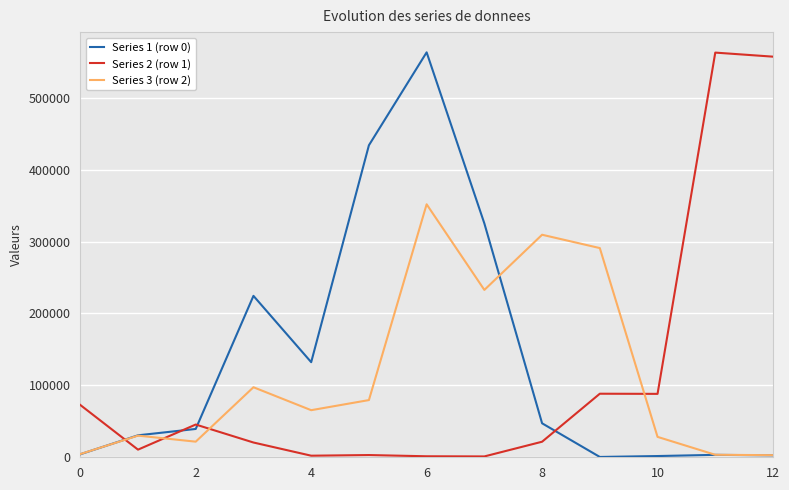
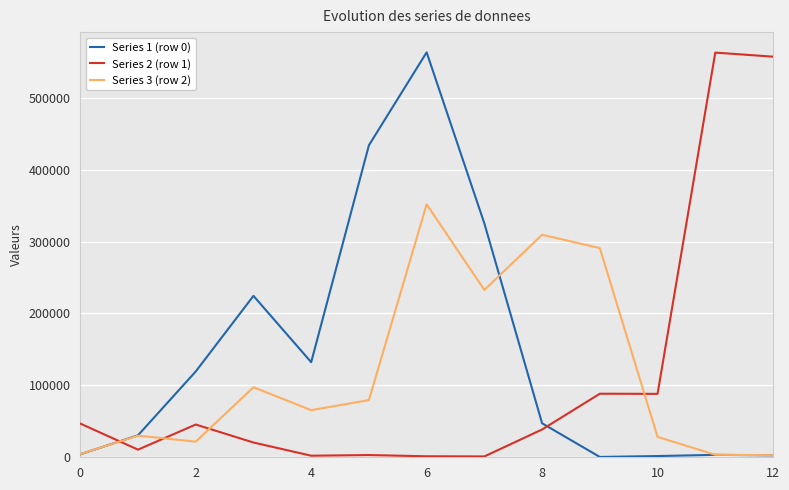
  {
    "Series 1 (row 0)": {
-     "2": 40000,
+     "2": 120000,
      "4": 130000,
      "6": 560000,
      "8": 50000,
      "10": 0
    },
    "Series 2 (row 1)": {
-     "0": 70000,
+     "0": 50000,
      "2": 50000,
      "4": 0,
      "6": 0,
-     "8": 20000,
+     "8": 40000,
      "10": 90000,
      "12": 560000
    },
    "Series 3 (row 2)": {
      "2": 20000,
      "4": 70000,
      "6": 350000,
      "8": 310000,
      "10": 30000
    }
  }
